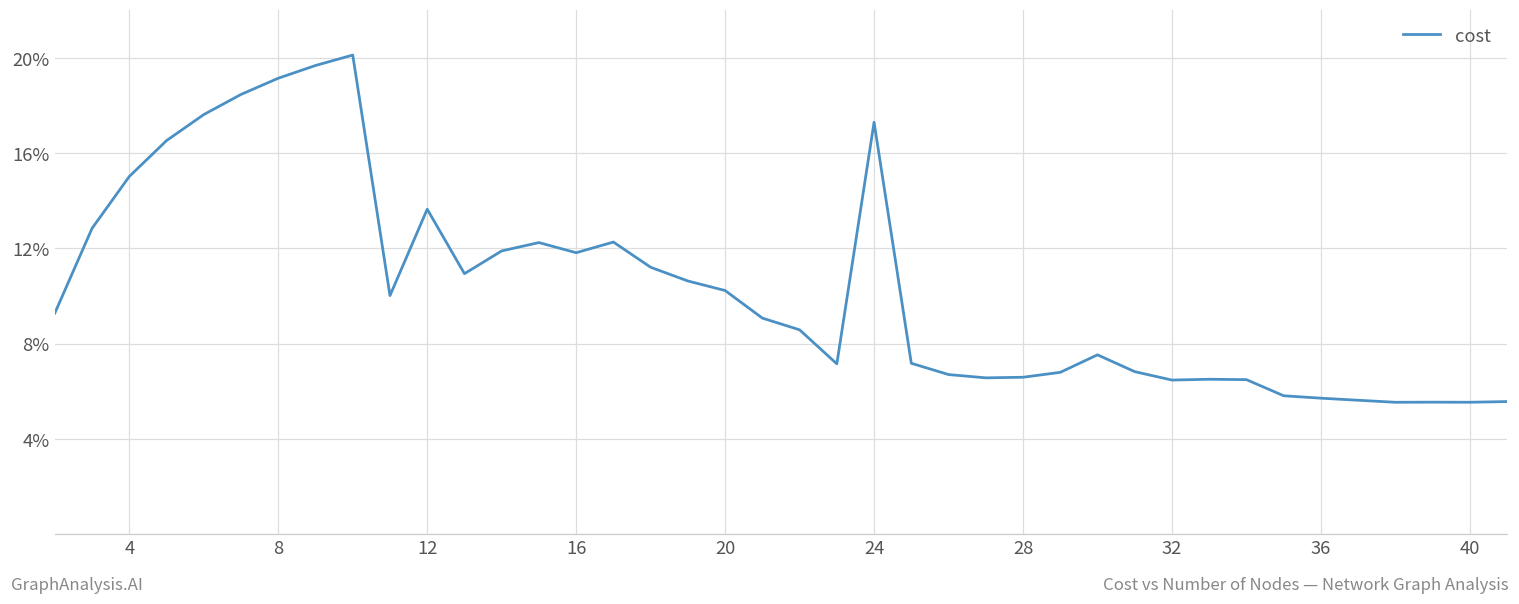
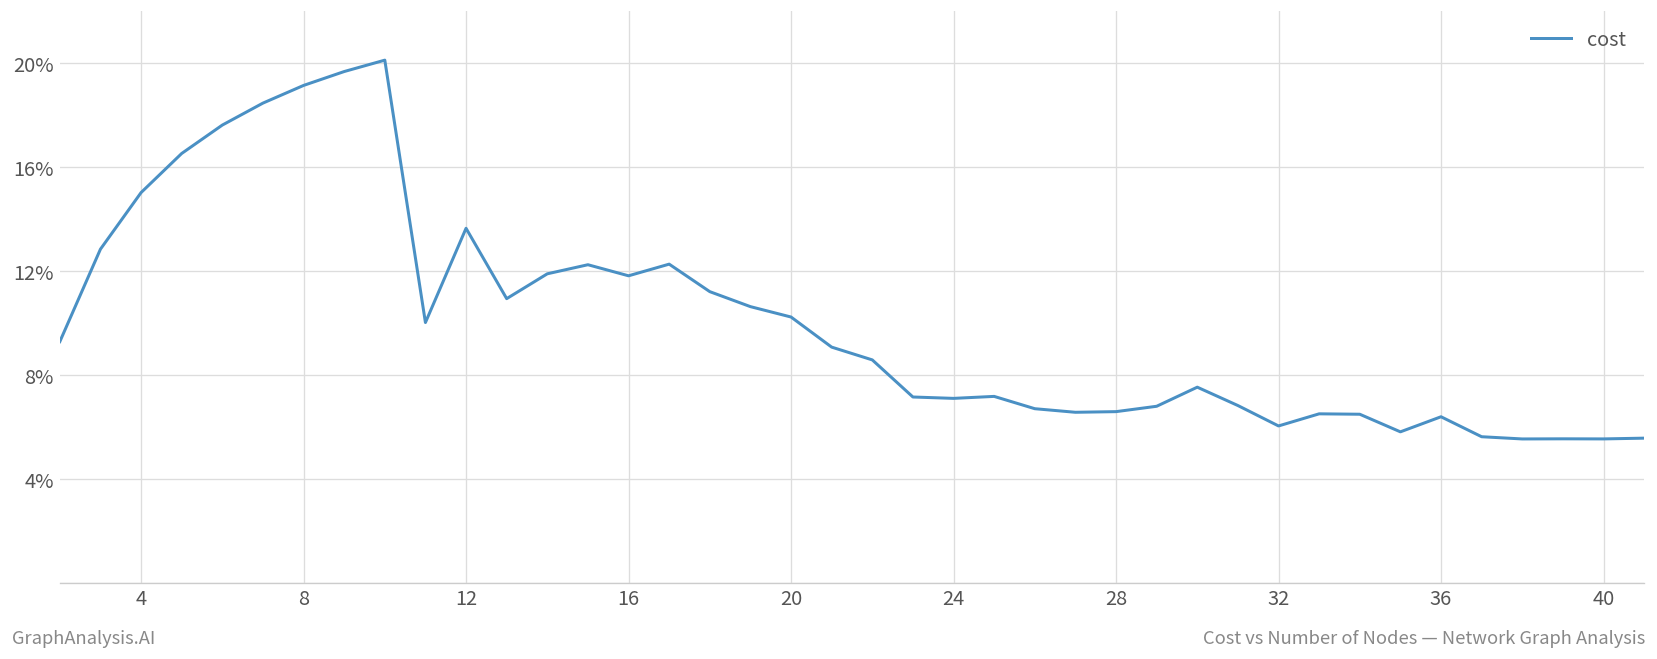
  {
    "4": "15.0%",
    "8": "19.1%",
    "12": "13.6%",
    "16": "11.8%",
    "20": "10.2%",
-   "24": "17.3%",
+   "24": "7.1%",
    "28": "6.6%",
-   "32": "6.5%",
-   "36": "5.7%",
+   "32": "6.0%",
+   "36": "6.4%",
    "40": "5.5%"
  }
